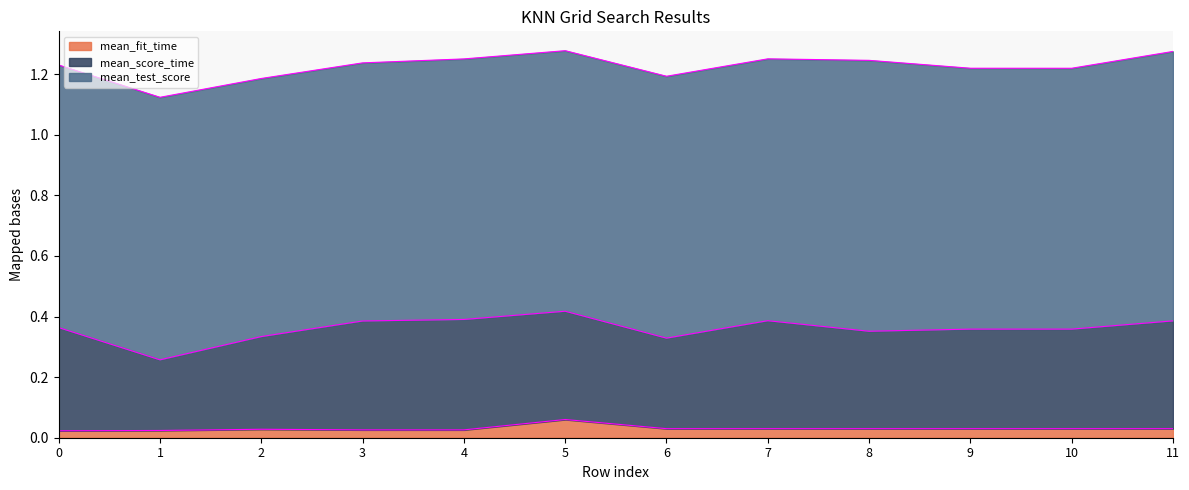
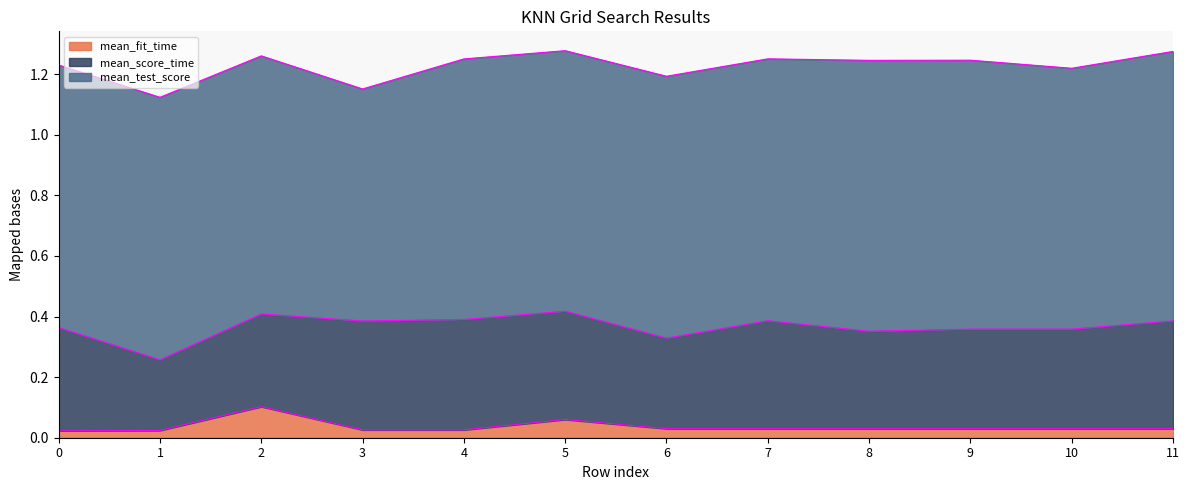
  {
    "mean_fit_time": {
      "0": 0.02,
      "1": 0.02,
-     "2": 0.03,
+     "2": 0.10,
      "3": 0.03,
      "4": 0.03,
      "5": 0.06,
      "6": 0.03,
      "7": 0.03,
      "8": 0.03,
      "9": 0.03,
      "10": 0.03,
      "11": 0.03
    },
    "mean_score_time": {
      "0": 0.34,
      "1": 0.23,
      "2": 0.31,
      "3": 0.36,
      "4": 0.36,
      "5": 0.36,
      "6": 0.30,
      "7": 0.36,
      "8": 0.32,
      "9": 0.33,
      "10": 0.33,
      "11": 0.36
    },
    "mean_test_score": {
      "0": 0.87,
      "1": 0.87,
      "2": 0.85,
-     "3": 0.85,
+     "3": 0.77,
      "4": 0.86,
      "5": 0.86,
      "6": 0.86,
      "7": 0.86,
      "8": 0.89,
-     "9": 0.86,
+     "9": 0.89,
      "10": 0.86,
      "11": 0.89
    }
  }
